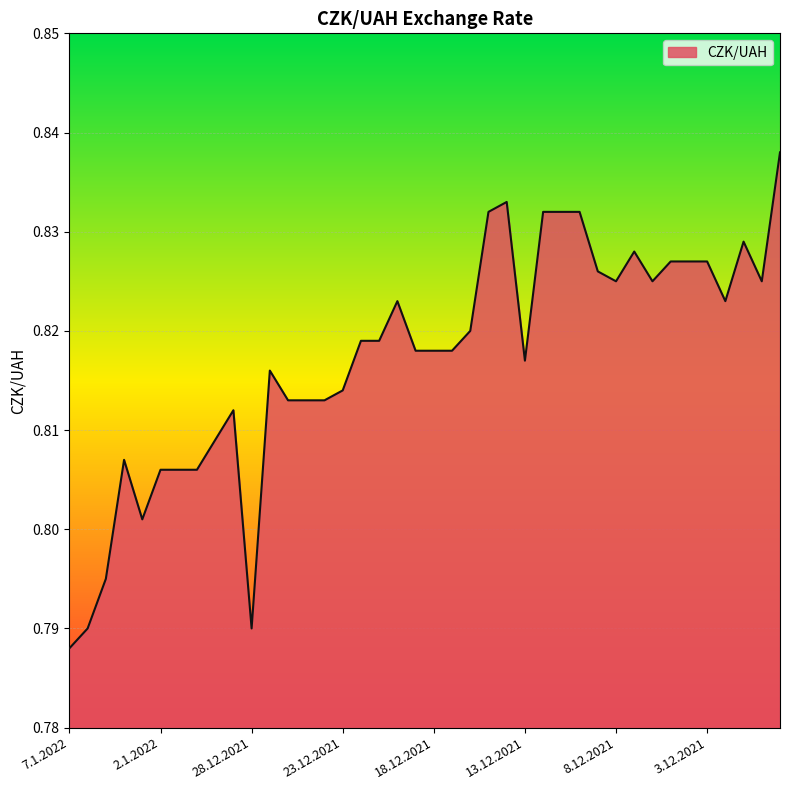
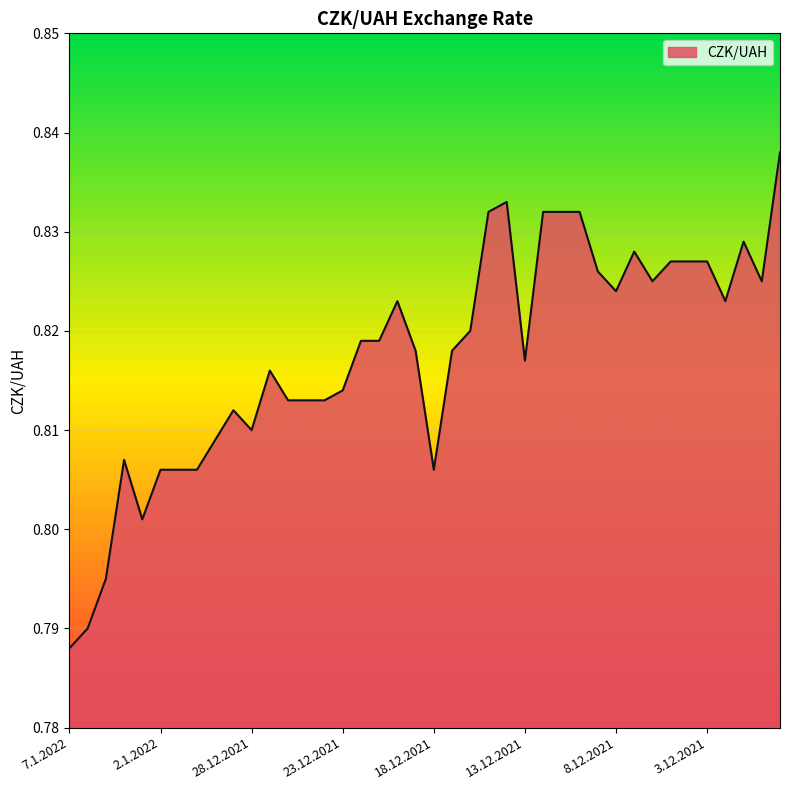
  {
    "7.1.2022": 0.788,
    "2.1.2022": 0.806,
-   "28.12.2021": 0.79,
+   "28.12.2021": 0.81,
    "23.12.2021": 0.814,
-   "18.12.2021": 0.818,
+   "18.12.2021": 0.806,
    "13.12.2021": 0.817,
-   "8.12.2021": 0.825,
+   "8.12.2021": 0.824,
    "3.12.2021": 0.827
  }
